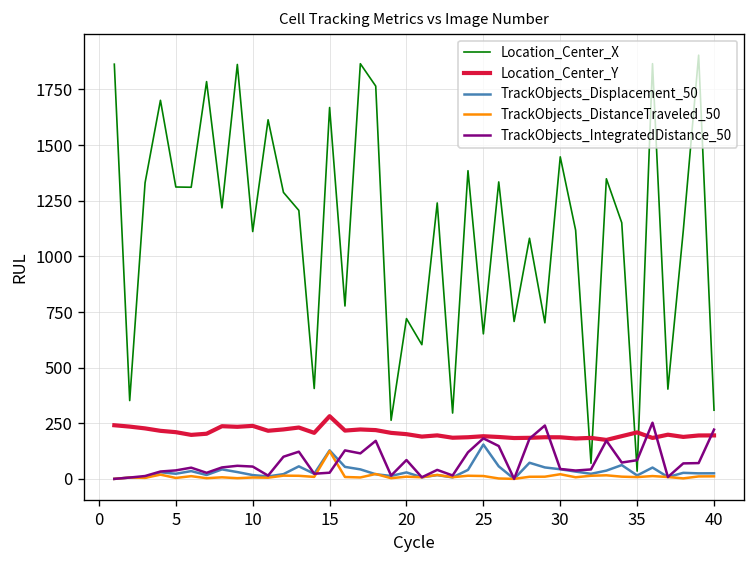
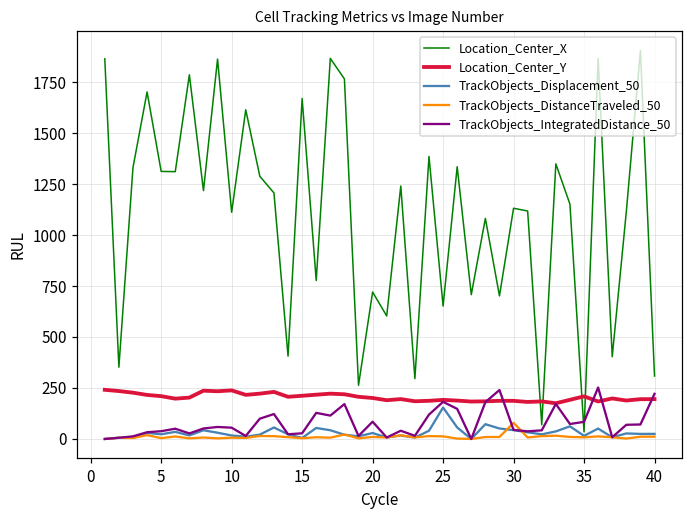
  {
    "Location_Center_X": {
      "5": 1310,
      "10": 1110,
      "15": 1670,
      "20": 720,
      "25": 650,
-     "30": 1450,
+     "30": 1130,
      "35": 30,
      "40": 310
    },
    "Location_Center_Y": {
      "5": 210,
      "10": 240,
-     "15": 280,
+     "15": 210,
      "20": 200,
      "30": 190,
      "35": 210,
      "40": 200
    },
    "TrackObjects_Displacement_50": {
      "5": 20,
-     "15": 130,
+     "15": 10,
      "20": 30,
      "25": 150
    },
    "TrackObjects_DistanceTraveled_50": {
      "5": 0,
-     "15": 120,
+     "15": 0,
      "20": 10,
      "25": 10,
-     "30": 20
+     "30": 80
    },
    "TrackObjects_IntegratedDistance_50": {
      "5": 40,
      "10": 60,
      "15": 30,
      "20": 80,
      "35": 80,
      "40": 220
    }
  }
